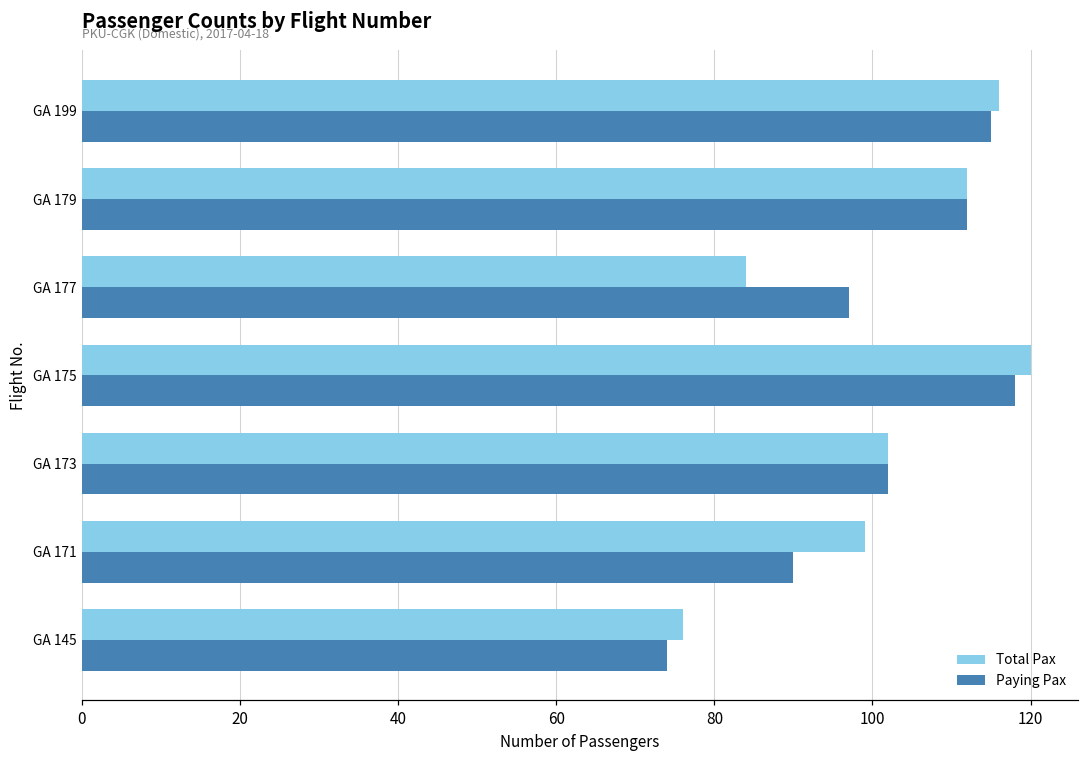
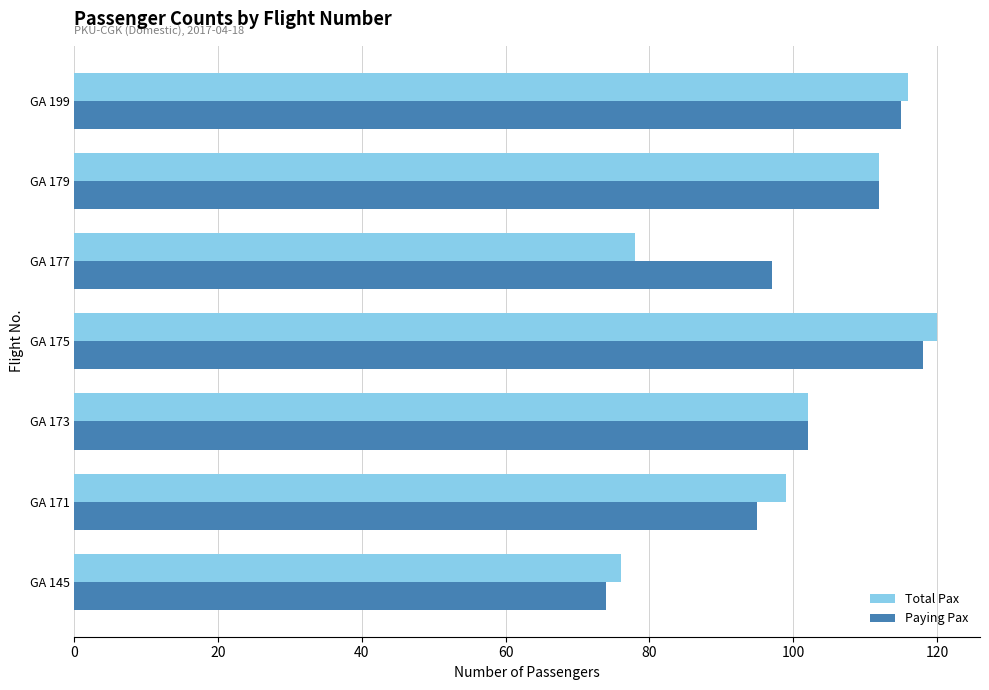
  {
    "Total Pax": {
      "GA 199": 116,
      "GA 179": 112,
-     "GA 177": 84,
+     "GA 177": 78,
      "GA 175": 120,
      "GA 173": 102,
      "GA 171": 99,
      "GA 145": 76
    },
    "Paying Pax": {
      "GA 199": 115,
      "GA 179": 112,
      "GA 177": 97,
      "GA 175": 118,
      "GA 173": 102,
-     "GA 171": 90,
+     "GA 171": 95,
      "GA 145": 74
    }
  }
